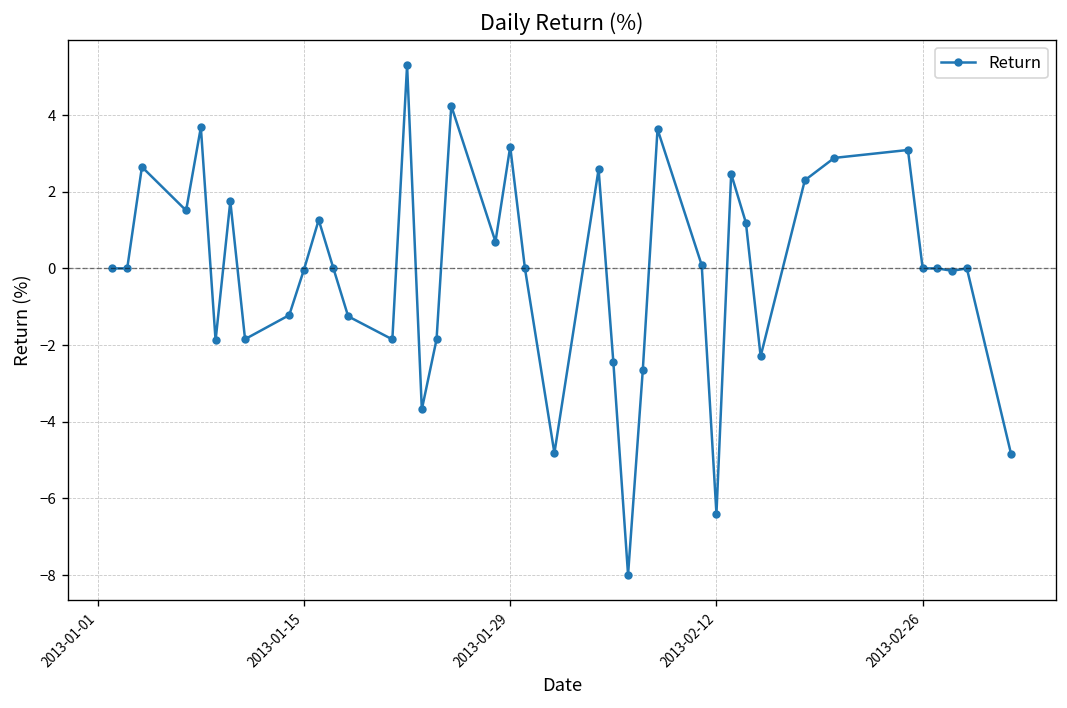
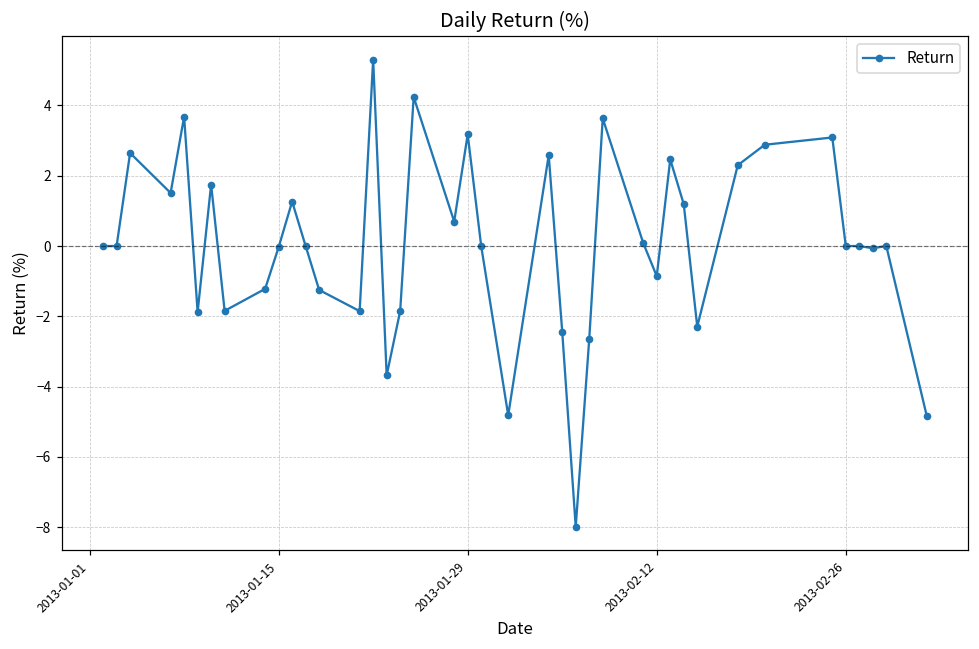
  {
    "2013-01-15": 0.0,
    "2013-01-29": 3.2,
-   "2013-02-12": -6.4,
+   "2013-02-12": -0.9,
    "2013-02-26": 0.0
  }
